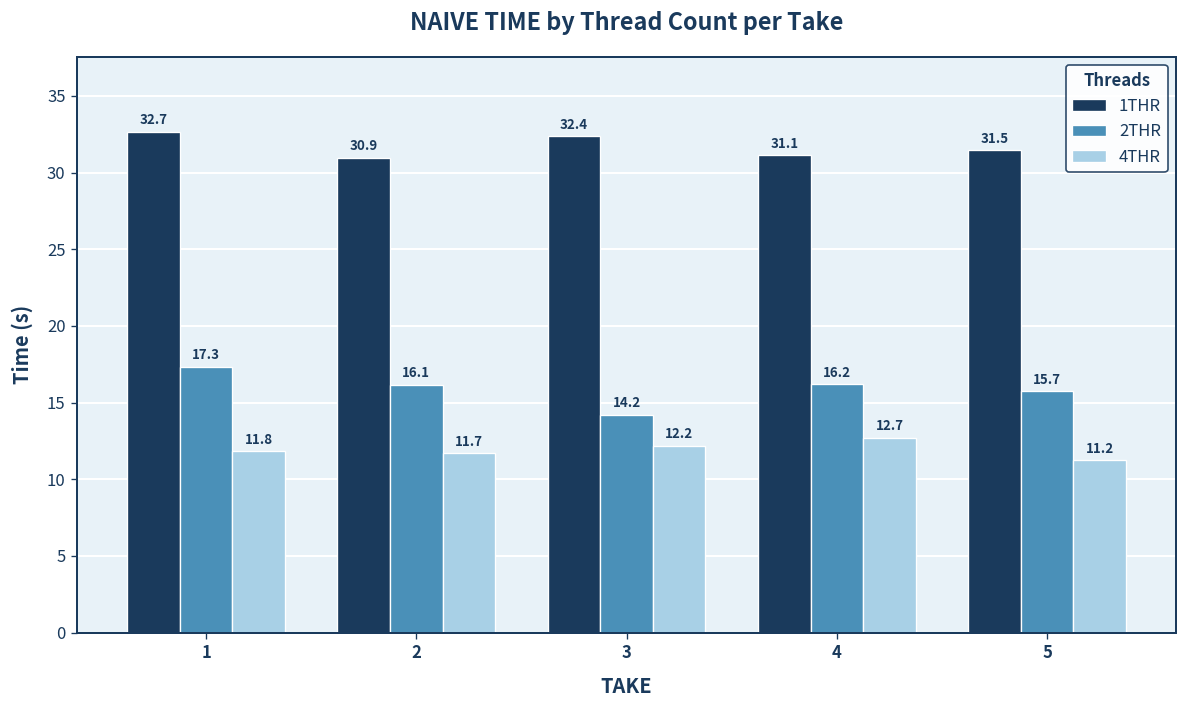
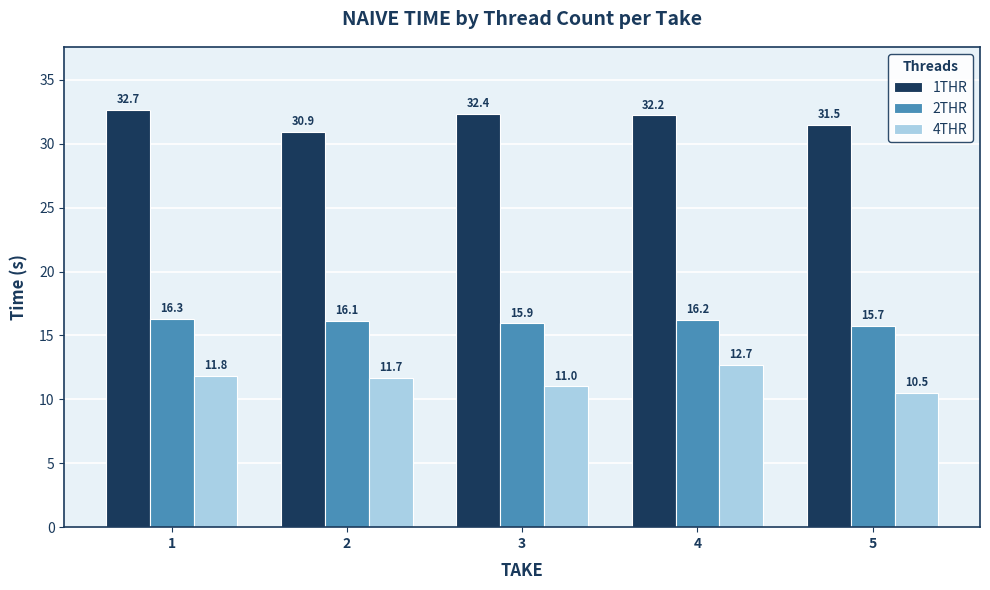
  {
    "1THR": {
      "1": 32.7,
      "2": 30.9,
      "3": 32.4,
-     "4": 31.1,
+     "4": 32.2,
      "5": 31.5
    },
    "2THR": {
-     "1": 17.3,
+     "1": 16.3,
      "2": 16.1,
-     "3": 14.2,
+     "3": 15.9,
      "4": 16.2,
      "5": 15.7
    },
    "4THR": {
      "1": 11.8,
      "2": 11.7,
-     "3": 12.2,
+     "3": 11.0,
      "4": 12.7,
-     "5": 11.2
+     "5": 10.5
    }
  }
